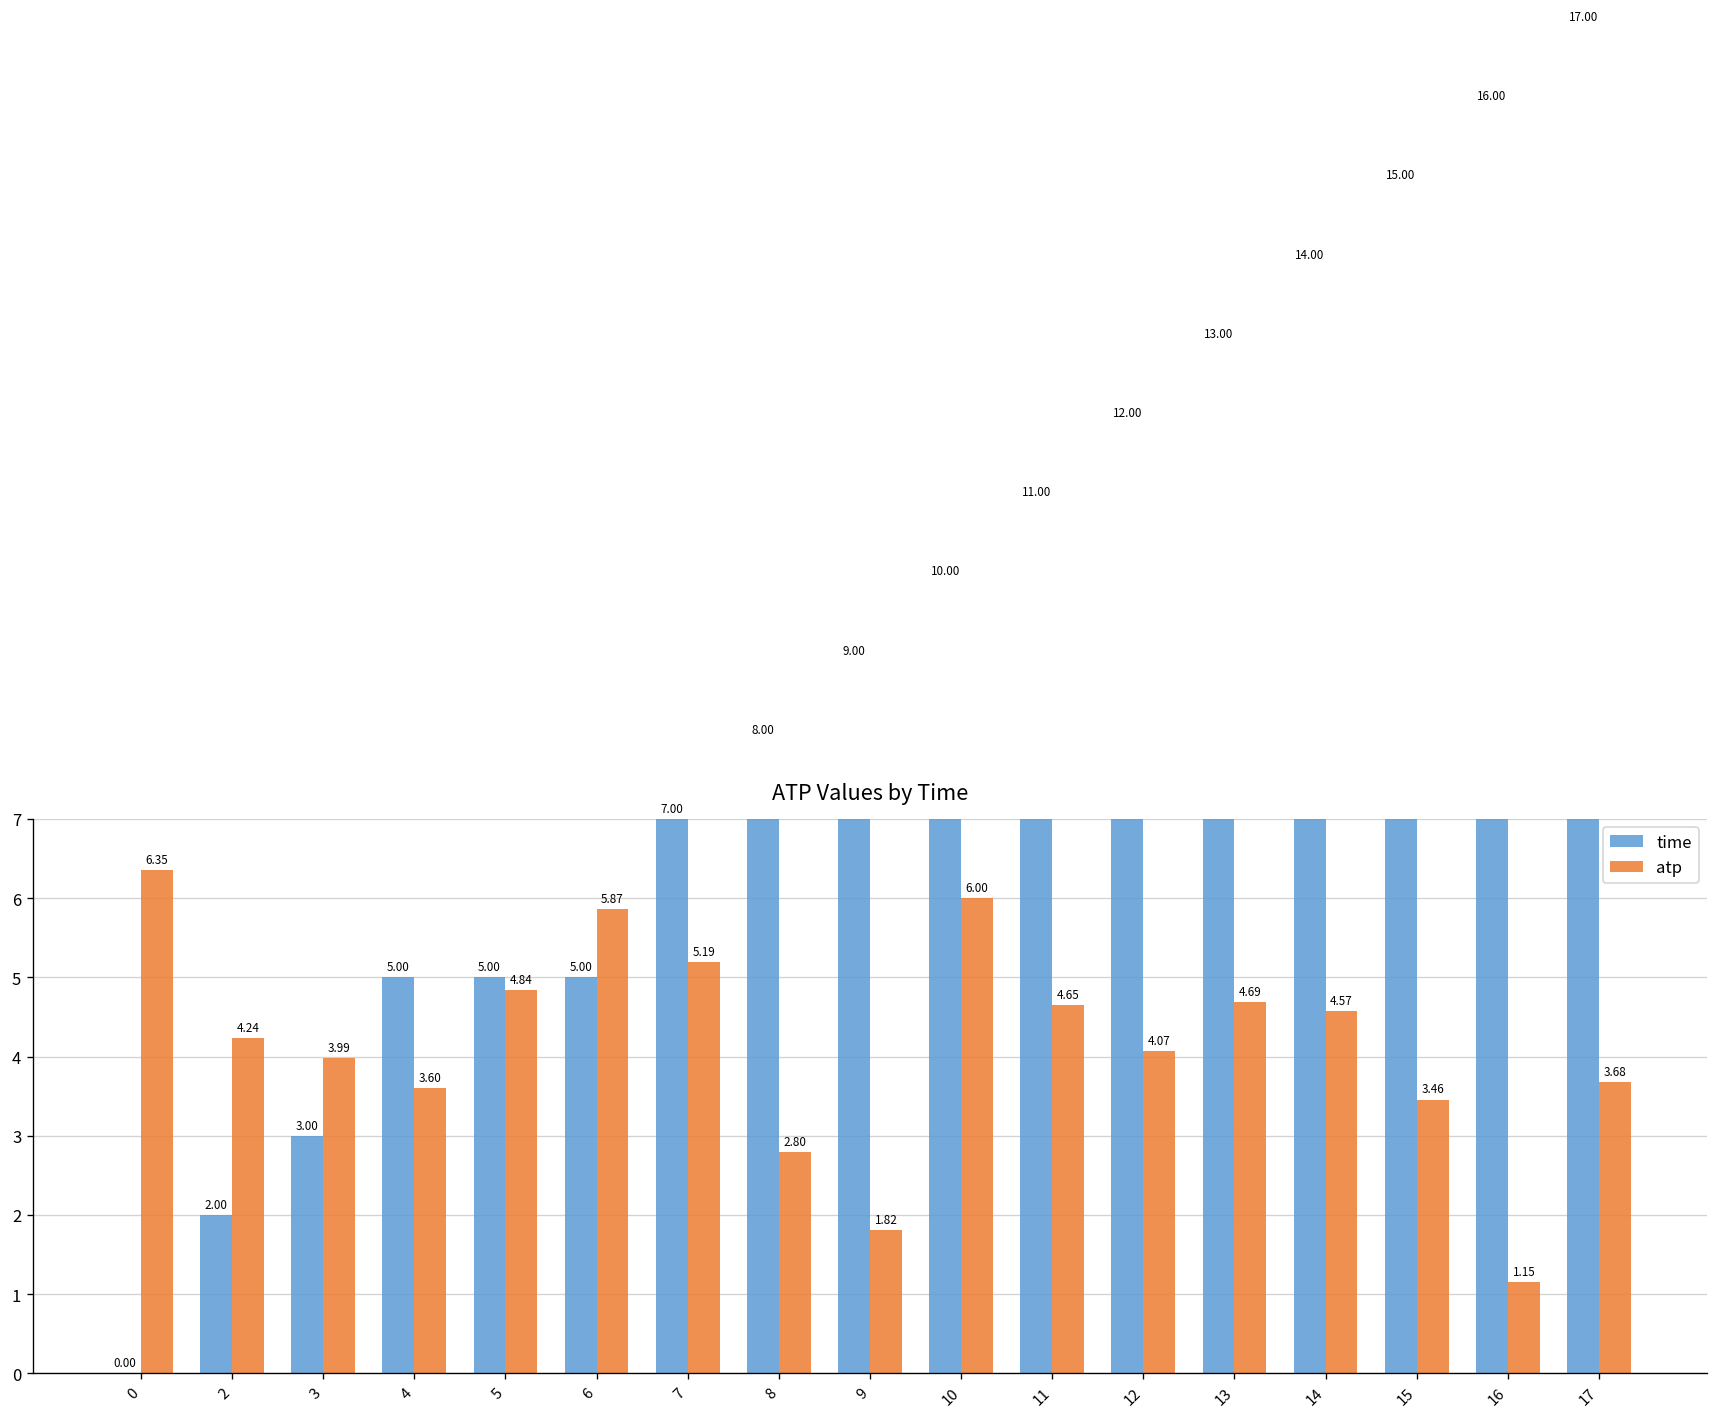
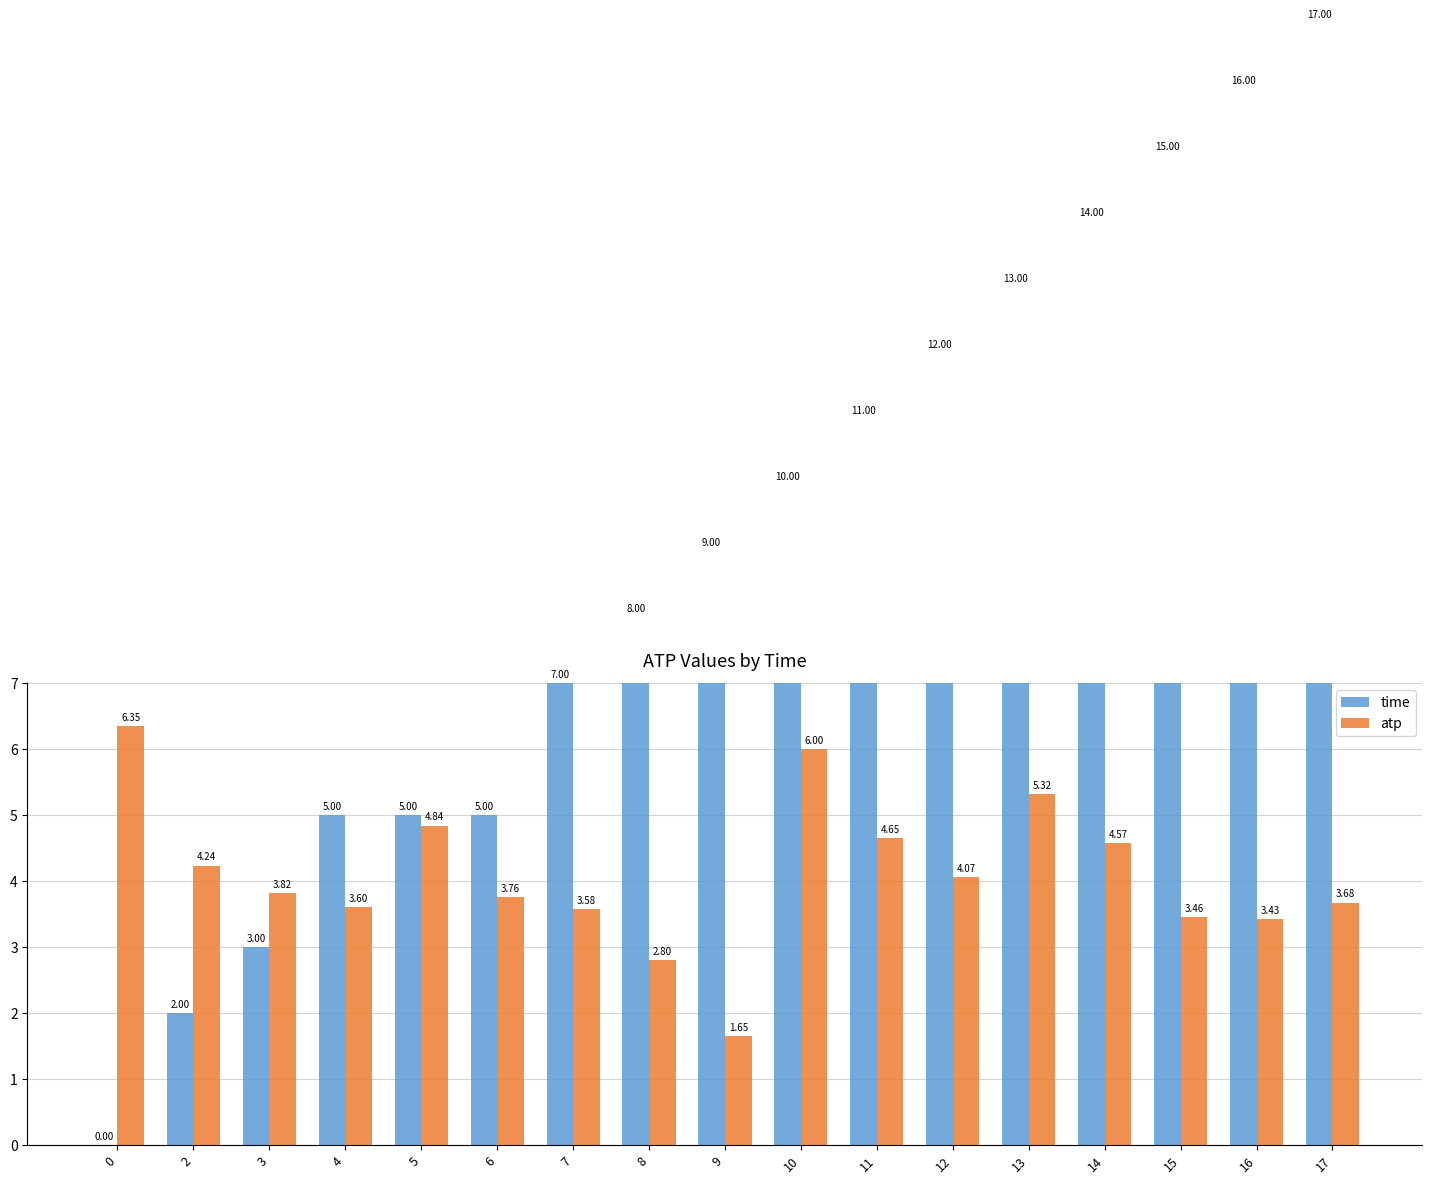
  {
    "time": {
      "0": 0.00,
      "2": 2.00,
      "3": 3.00,
      "4": 5.00,
      "5": 5.00,
      "6": 5.00,
      "7": 7.00
    },
    "atp": {
      "0": 6.35,
      "2": 4.24,
-     "3": 3.99,
+     "3": 3.82,
      "4": 3.60,
      "5": 4.84,
-     "6": 5.87,
-     "7": 5.19,
+     "6": 3.76,
+     "7": 3.58,
      "8": 2.80,
-     "9": 1.82,
+     "9": 1.65,
      "10": 6.00,
      "11": 4.65,
      "12": 4.07,
-     "13": 4.69,
+     "13": 5.32,
      "14": 4.57,
      "15": 3.46,
-     "16": 1.15,
+     "16": 3.43,
      "17": 3.68
    }
  }
